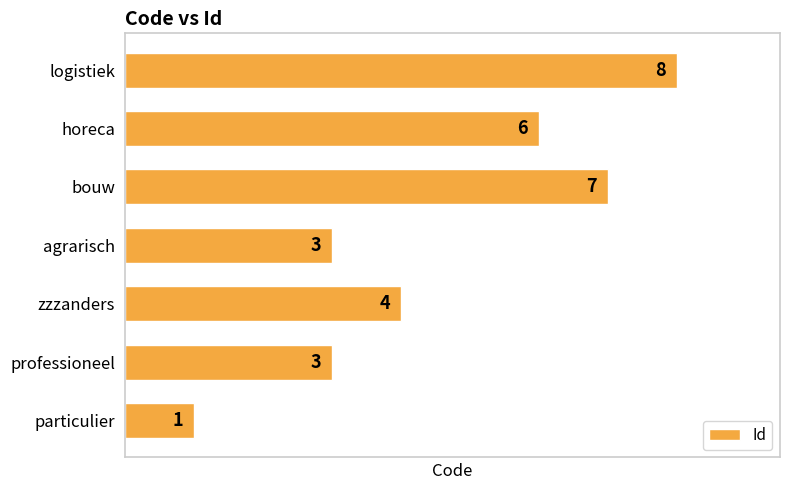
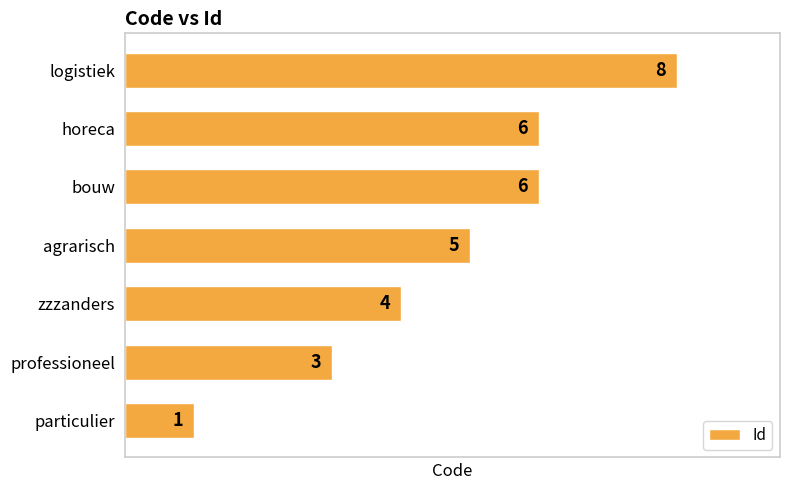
  {
    "logistiek": 8,
    "horeca": 6,
-   "bouw": 7,
-   "agrarisch": 3,
+   "bouw": 6,
+   "agrarisch": 5,
    "zzzanders": 4,
    "professioneel": 3,
    "particulier": 1
  }
